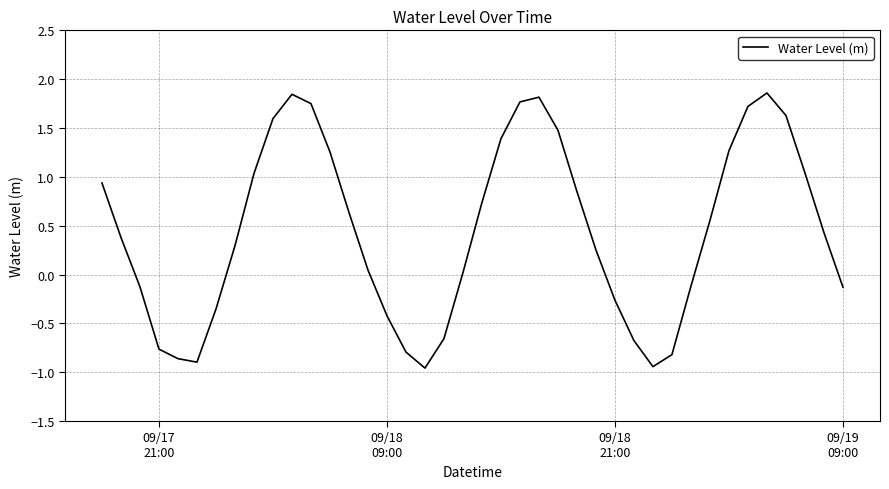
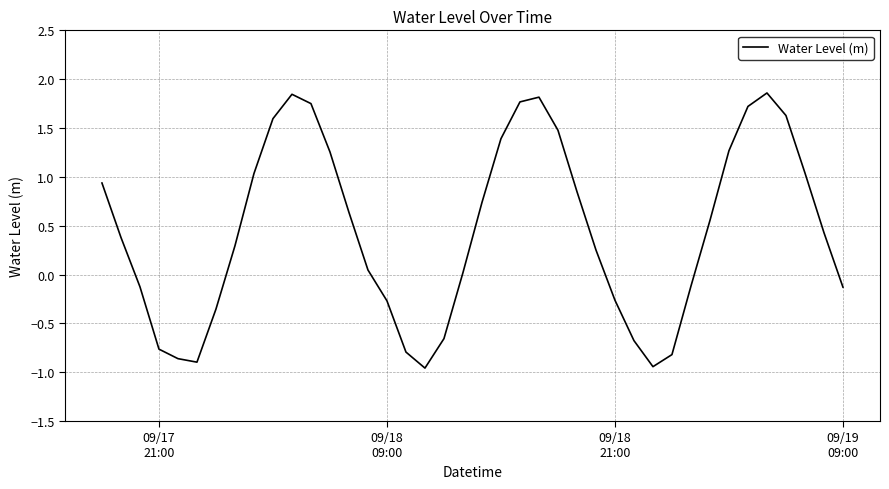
  {
    "09/17 21:00": -0.8,
-   "09/18 09:00": -0.4,
+   "09/18 09:00": -0.3,
    "09/18 21:00": -0.3,
    "09/19 09:00": -0.1
  }
